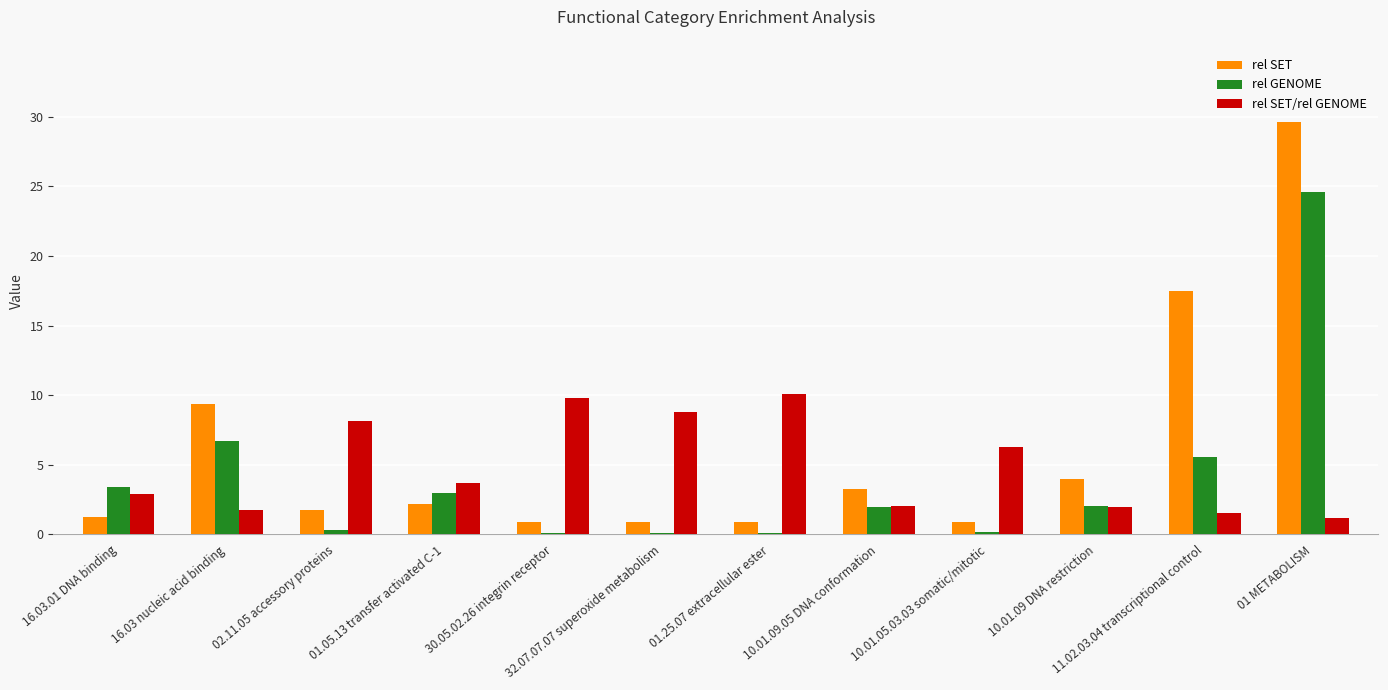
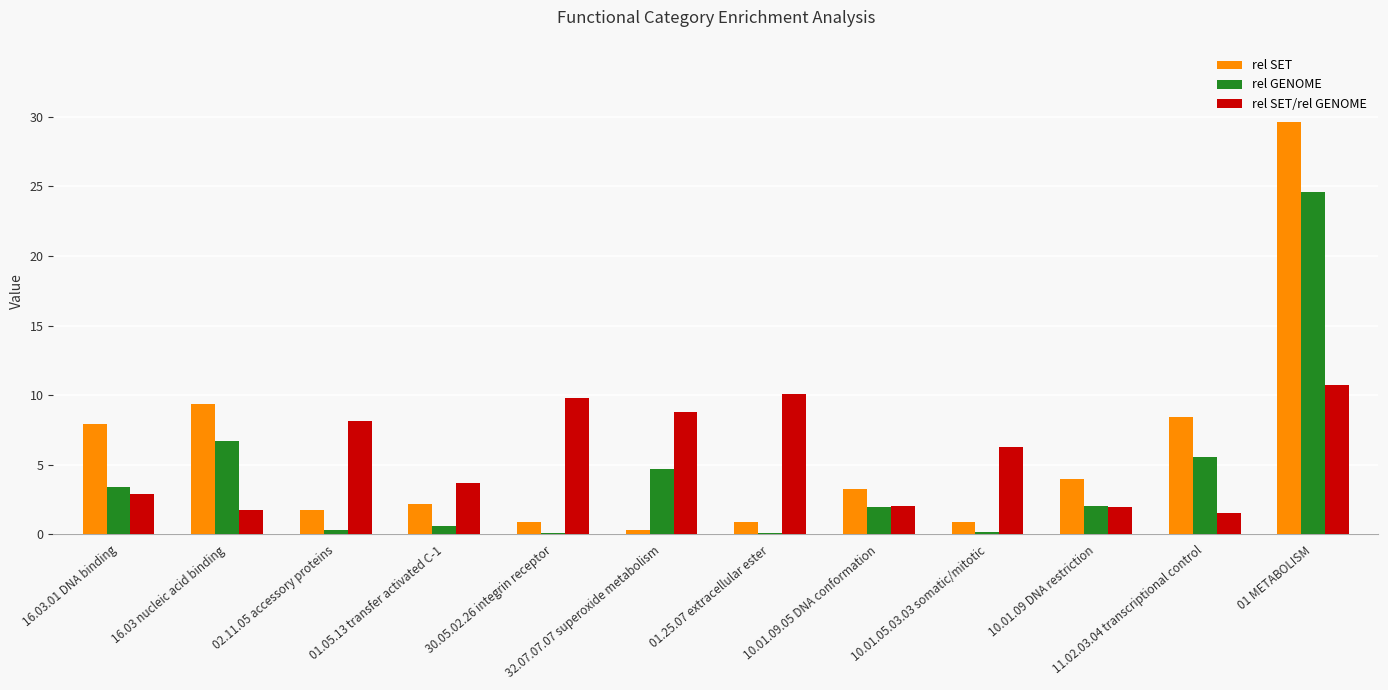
  {
    "rel SET": {
-     "16.03.01 DNA binding": 1.3,
+     "16.03.01 DNA binding": 8.0,
      "16.03 nucleic acid binding": 9.4,
      "02.11.05 accessory proteins": 1.8,
      "01.05.13 transfer activated C-1": 2.2,
      "30.05.02.26 integrin receptor": 0.9,
-     "32.07.07.07 superoxide metabolism": 0.9,
+     "32.07.07.07 superoxide metabolism": 0.3,
      "01.25.07 extracellular ester": 0.9,
      "10.01.09.05 DNA conformation": 3.3,
      "10.01.05.03.03 somatic/mitotic": 0.9,
      "10.01.09 DNA restriction": 4.0,
-     "11.02.03.04 transcriptional control": 17.5,
+     "11.02.03.04 transcriptional control": 8.4,
      "01 METABOLISM": 29.6
    },
    "rel GENOME": {
      "16.03.01 DNA binding": 3.4,
      "16.03 nucleic acid binding": 6.7,
      "02.11.05 accessory proteins": 0.4,
-     "01.05.13 transfer activated C-1": 3.0,
-     "32.07.07.07 superoxide metabolism": 0.1,
+     "01.05.13 transfer activated C-1": 0.6,
+     "32.07.07.07 superoxide metabolism": 4.7,
      "10.01.09.05 DNA conformation": 2.0,
      "10.01.09 DNA restriction": 2.0,
      "11.02.03.04 transcriptional control": 5.5,
      "01 METABOLISM": 24.6
    },
    "rel SET/rel GENOME": {
      "16.03.01 DNA binding": 2.9,
      "16.03 nucleic acid binding": 1.7,
      "02.11.05 accessory proteins": 8.1,
      "01.05.13 transfer activated C-1": 3.7,
      "30.05.02.26 integrin receptor": 9.8,
      "32.07.07.07 superoxide metabolism": 8.8,
      "01.25.07 extracellular ester": 10.1,
      "10.01.09.05 DNA conformation": 2.0,
      "10.01.05.03.03 somatic/mitotic": 6.3,
      "10.01.09 DNA restriction": 2.0,
      "11.02.03.04 transcriptional control": 1.5,
-     "01 METABOLISM": 1.2
+     "01 METABOLISM": 10.7
    }
  }
